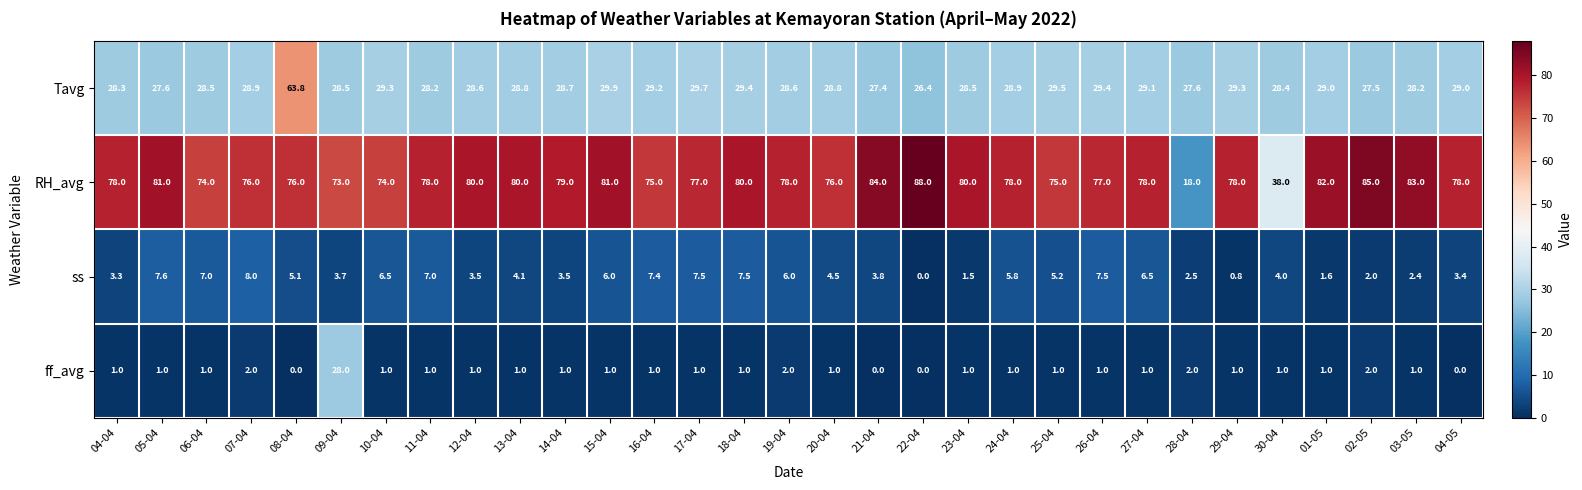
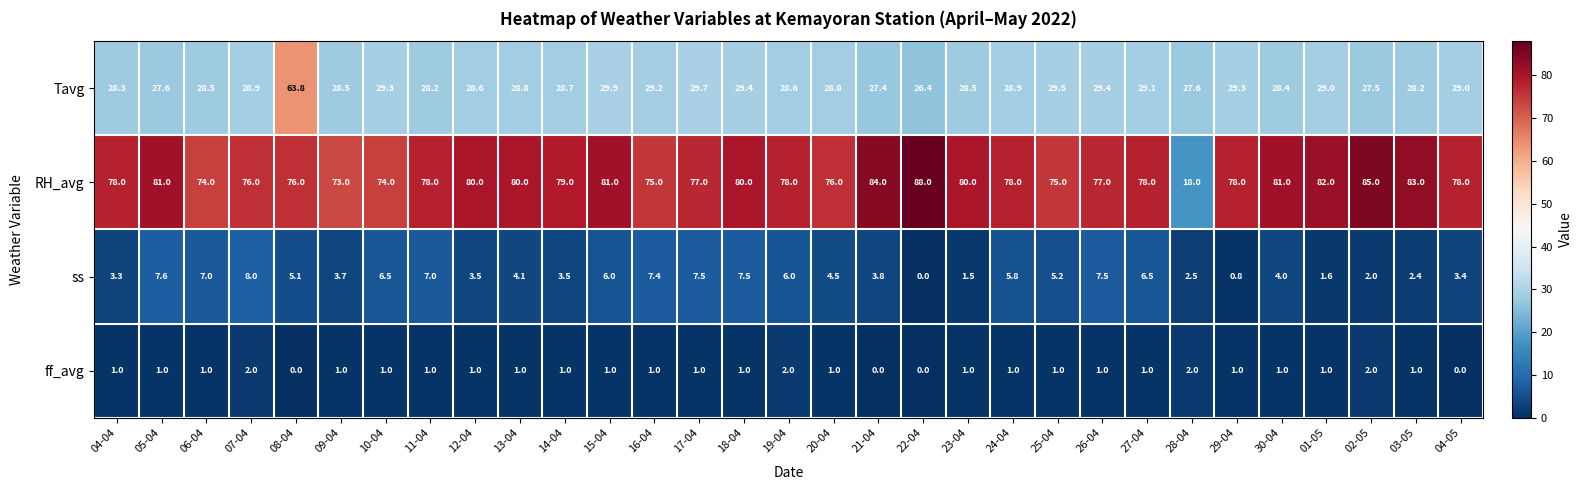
  {
    "Tavg": {
      "04-04": 28.3,
      "05-04": 27.6,
      "06-04": 28.5,
      "07-04": 28.9,
      "08-04": 63.8,
      "09-04": 28.5,
      "10-04": 29.3,
      "11-04": 28.2,
      "12-04": 28.6,
      "13-04": 28.8,
      "14-04": 28.7,
      "15-04": 29.9,
      "16-04": 29.2,
      "17-04": 29.7,
      "18-04": 29.4,
      "19-04": 28.6,
      "20-04": 28.8,
      "21-04": 27.4,
      "22-04": 26.4,
      "23-04": 28.5,
      "24-04": 28.9,
      "25-04": 29.5,
      "26-04": 29.4,
      "27-04": 29.1,
      "28-04": 27.6,
      "29-04": 29.3,
      "30-04": 28.4,
      "01-05": 29.0,
      "02-05": 27.5,
      "03-05": 28.2,
      "04-05": 29.0
    },
    "RH_avg": {
      "04-04": 78.0,
      "05-04": 81.0,
      "06-04": 74.0,
      "07-04": 76.0,
      "08-04": 76.0,
      "09-04": 73.0,
      "10-04": 74.0,
      "11-04": 78.0,
      "12-04": 80.0,
      "13-04": 80.0,
      "14-04": 79.0,
      "15-04": 81.0,
      "16-04": 75.0,
      "17-04": 77.0,
      "18-04": 80.0,
      "19-04": 78.0,
      "20-04": 76.0,
      "21-04": 84.0,
      "22-04": 88.0,
      "23-04": 80.0,
      "24-04": 78.0,
      "25-04": 75.0,
      "26-04": 77.0,
      "27-04": 78.0,
      "28-04": 18.0,
      "29-04": 78.0,
-     "30-04": 38.0,
+     "30-04": 81.0,
      "01-05": 82.0,
      "02-05": 85.0,
      "03-05": 83.0,
      "04-05": 78.0
    },
    "ss": {
      "04-04": 3.3,
      "05-04": 7.6,
      "06-04": 7.0,
      "07-04": 8.0,
      "08-04": 5.1,
      "09-04": 3.7,
      "10-04": 6.5,
      "11-04": 7.0,
      "12-04": 3.5,
      "13-04": 4.1,
      "14-04": 3.5,
      "15-04": 6.0,
      "16-04": 7.4,
      "17-04": 7.5,
      "18-04": 7.5,
      "19-04": 6.0,
      "20-04": 4.5,
      "21-04": 3.8,
      "22-04": 0.0,
      "23-04": 1.5,
      "24-04": 5.8,
      "25-04": 5.2,
      "26-04": 7.5,
      "27-04": 6.5,
      "28-04": 2.5,
      "29-04": 0.8,
      "30-04": 4.0,
      "01-05": 1.6,
      "02-05": 2.0,
      "03-05": 2.4,
      "04-05": 3.4
    },
    "ff_avg": {
      "04-04": 1.0,
      "05-04": 1.0,
      "06-04": 1.0,
      "07-04": 2.0,
      "08-04": 0.0,
-     "09-04": 28.0,
+     "09-04": 1.0,
      "10-04": 1.0,
      "11-04": 1.0,
      "12-04": 1.0,
      "13-04": 1.0,
      "14-04": 1.0,
      "15-04": 1.0,
      "16-04": 1.0,
      "17-04": 1.0,
      "18-04": 1.0,
      "19-04": 2.0,
      "20-04": 1.0,
      "21-04": 0.0,
      "22-04": 0.0,
      "23-04": 1.0,
      "24-04": 1.0,
      "25-04": 1.0,
      "26-04": 1.0,
      "27-04": 1.0,
      "28-04": 2.0,
      "29-04": 1.0,
      "30-04": 1.0,
      "01-05": 1.0,
      "02-05": 2.0,
      "03-05": 1.0,
      "04-05": 0.0
    }
  }
